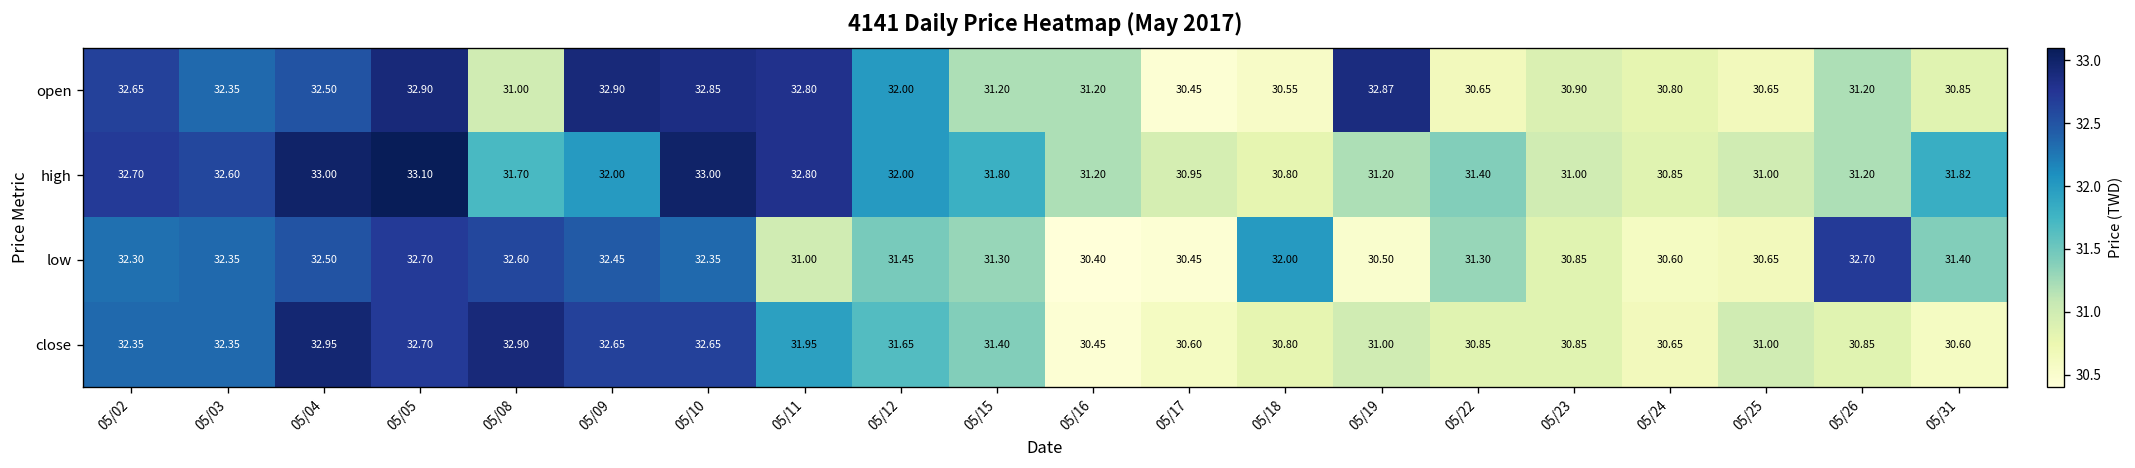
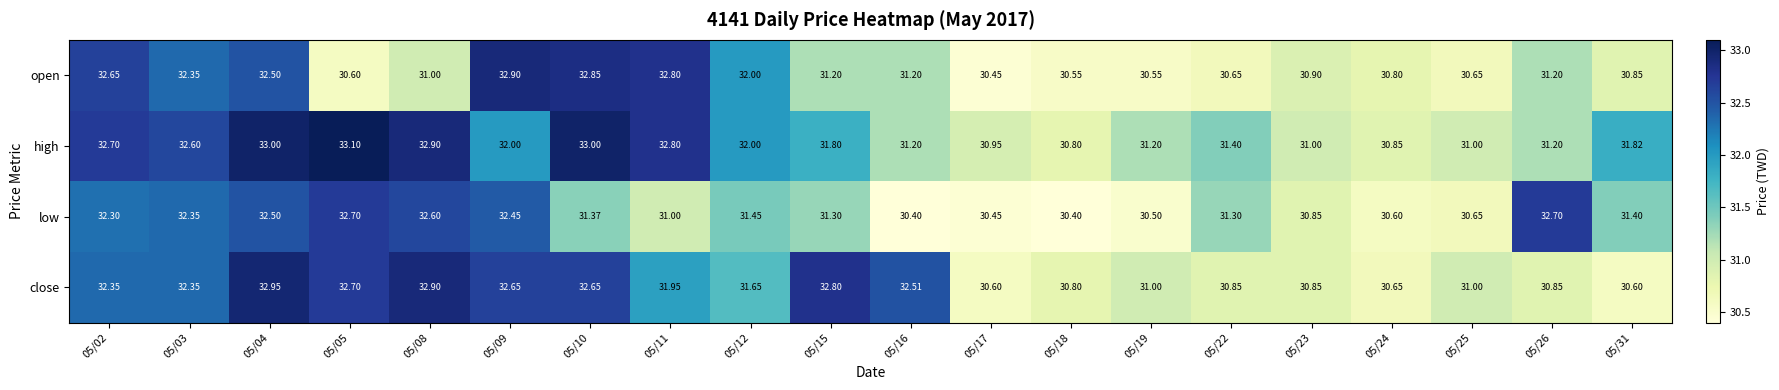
  {
    "open": {
      "05/02": 32.65,
      "05/03": 32.35,
      "05/04": 32.50,
-     "05/05": 32.90,
+     "05/05": 30.60,
      "05/08": 31.00,
      "05/09": 32.90,
      "05/10": 32.85,
      "05/11": 32.80,
      "05/12": 32.00,
      "05/15": 31.20,
      "05/16": 31.20,
      "05/17": 30.45,
      "05/18": 30.55,
-     "05/19": 32.87,
+     "05/19": 30.55,
      "05/22": 30.65,
      "05/23": 30.90,
      "05/24": 30.80,
      "05/25": 30.65,
      "05/26": 31.20,
      "05/31": 30.85
    },
    "high": {
      "05/02": 32.70,
      "05/03": 32.60,
      "05/04": 33.00,
      "05/05": 33.10,
-     "05/08": 31.70,
+     "05/08": 32.90,
      "05/09": 32.00,
      "05/10": 33.00,
      "05/11": 32.80,
      "05/12": 32.00,
      "05/15": 31.80,
      "05/16": 31.20,
      "05/17": 30.95,
      "05/18": 30.80,
      "05/19": 31.20,
      "05/22": 31.40,
      "05/23": 31.00,
      "05/24": 30.85,
      "05/25": 31.00,
      "05/26": 31.20,
      "05/31": 31.82
    },
    "low": {
      "05/02": 32.30,
      "05/03": 32.35,
      "05/04": 32.50,
      "05/05": 32.70,
      "05/08": 32.60,
      "05/09": 32.45,
-     "05/10": 32.35,
+     "05/10": 31.37,
      "05/11": 31.00,
      "05/12": 31.45,
      "05/15": 31.30,
      "05/16": 30.40,
      "05/17": 30.45,
-     "05/18": 32.00,
+     "05/18": 30.40,
      "05/19": 30.50,
      "05/22": 31.30,
      "05/23": 30.85,
      "05/24": 30.60,
      "05/25": 30.65,
      "05/26": 32.70,
      "05/31": 31.40
    },
    "close": {
      "05/02": 32.35,
      "05/03": 32.35,
      "05/04": 32.95,
      "05/05": 32.70,
      "05/08": 32.90,
      "05/09": 32.65,
      "05/10": 32.65,
      "05/11": 31.95,
      "05/12": 31.65,
-     "05/15": 31.40,
-     "05/16": 30.45,
+     "05/15": 32.80,
+     "05/16": 32.51,
      "05/17": 30.60,
      "05/18": 30.80,
      "05/19": 31.00,
      "05/22": 30.85,
      "05/23": 30.85,
      "05/24": 30.65,
      "05/25": 31.00,
      "05/26": 30.85,
      "05/31": 30.60
    }
  }
